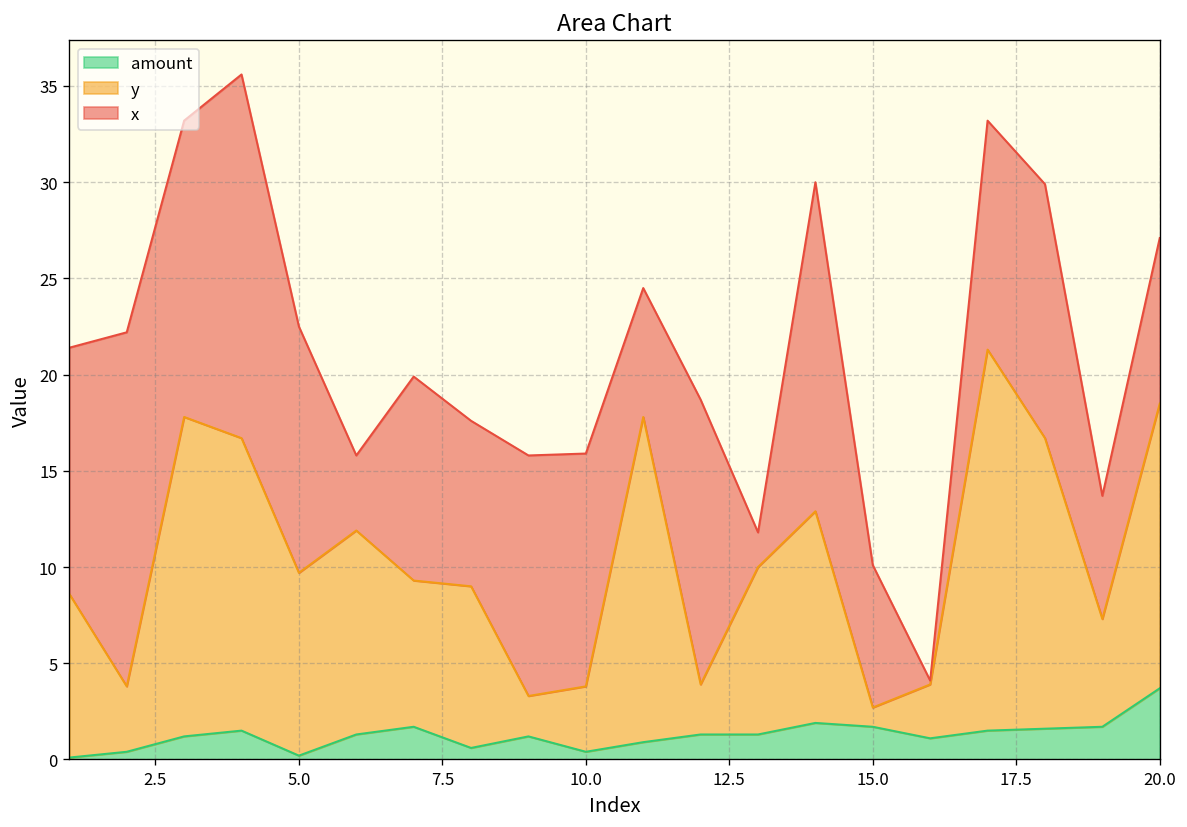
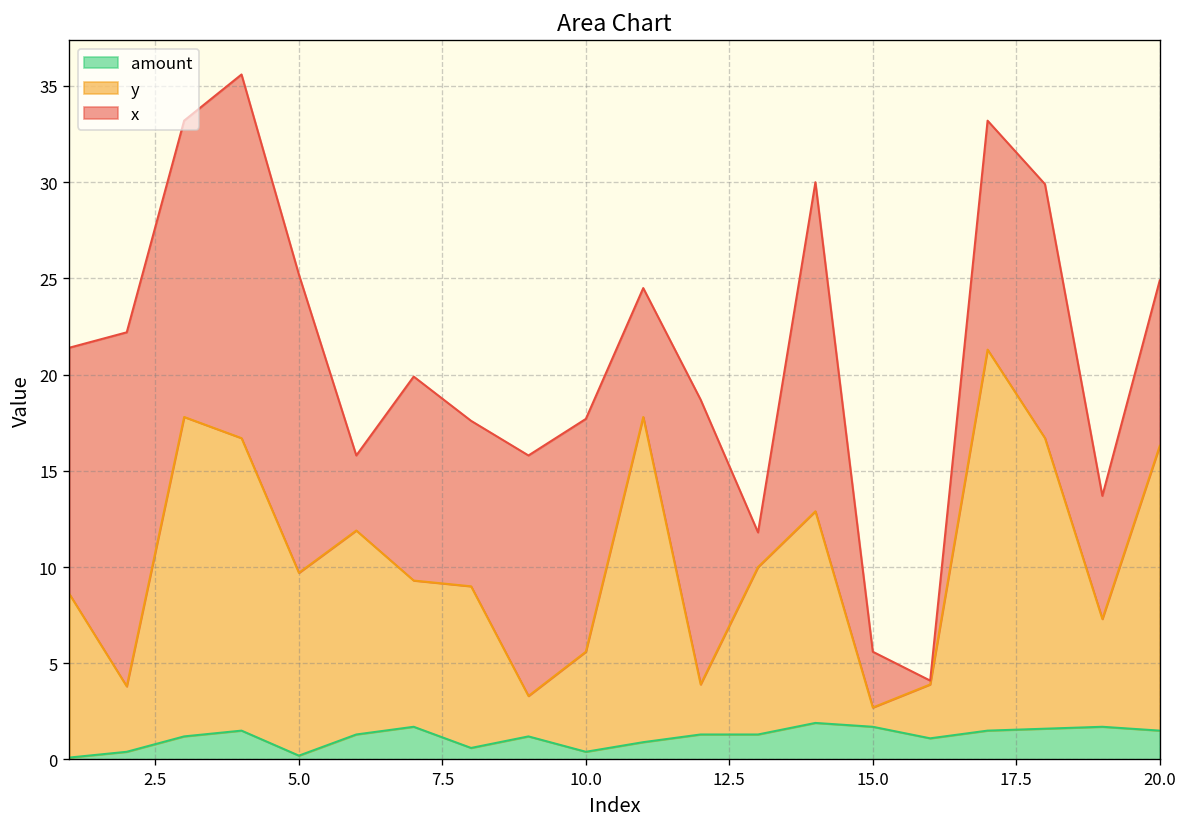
  {
    "amount": {
      "5.0": 0.2,
      "10.0": 0.4,
      "15.0": 1.7,
-     "20.0": 3.7
+     "20.0": 1.5
    },
    "y": {
      "5.0": 9.5,
-     "10.0": 3.4,
+     "10.0": 5.2,
      "15.0": 1.0,
      "20.0": 14.8
    },
    "x": {
-     "5.0": 12.8,
+     "5.0": 15.5,
      "10.0": 12.1,
-     "15.0": 7.4,
+     "15.0": 2.9,
      "20.0": 8.6
    }
  }
